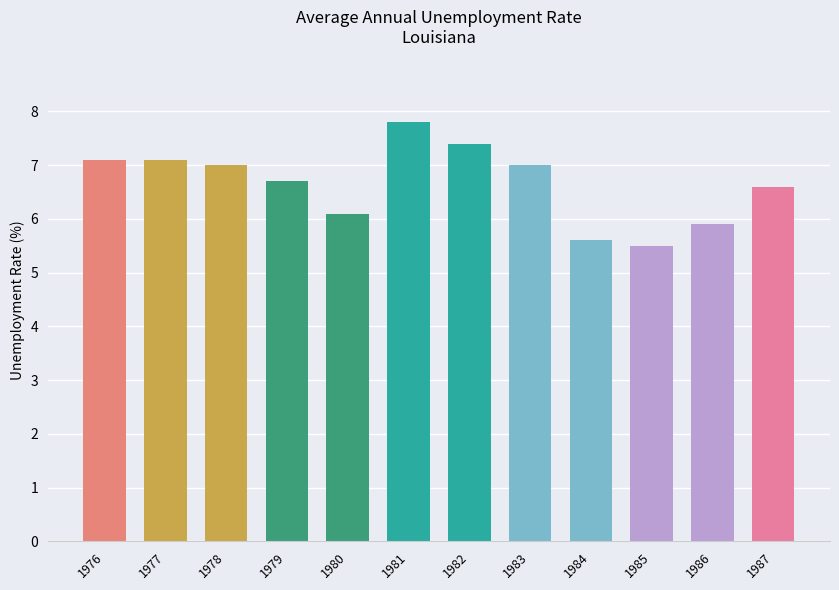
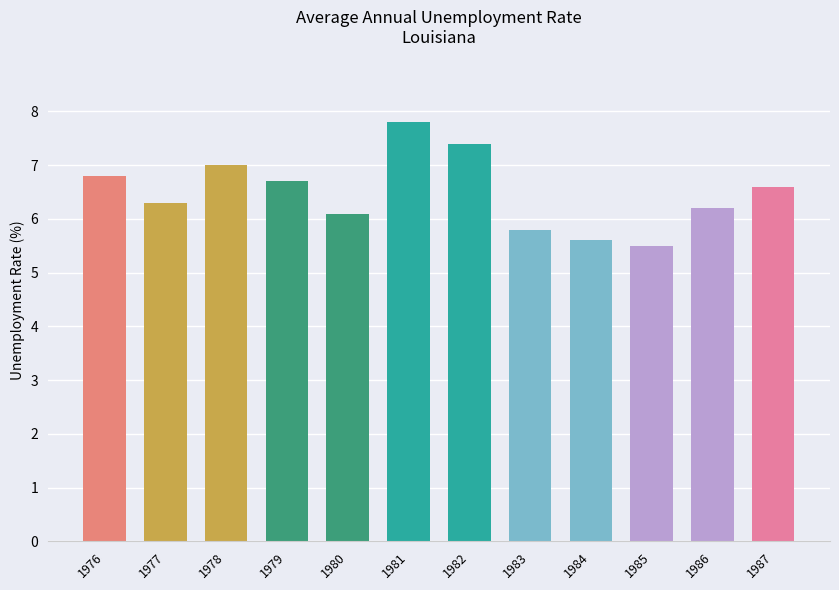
  {
-   "1976": 7.1,
-   "1977": 7.1,
+   "1976": 6.8,
+   "1977": 6.3,
    "1978": 7.0,
    "1979": 6.7,
    "1980": 6.1,
    "1981": 7.8,
    "1982": 7.4,
-   "1983": 7.0,
+   "1983": 5.8,
    "1984": 5.6,
    "1985": 5.5,
-   "1986": 5.9,
+   "1986": 6.2,
    "1987": 6.6
  }
